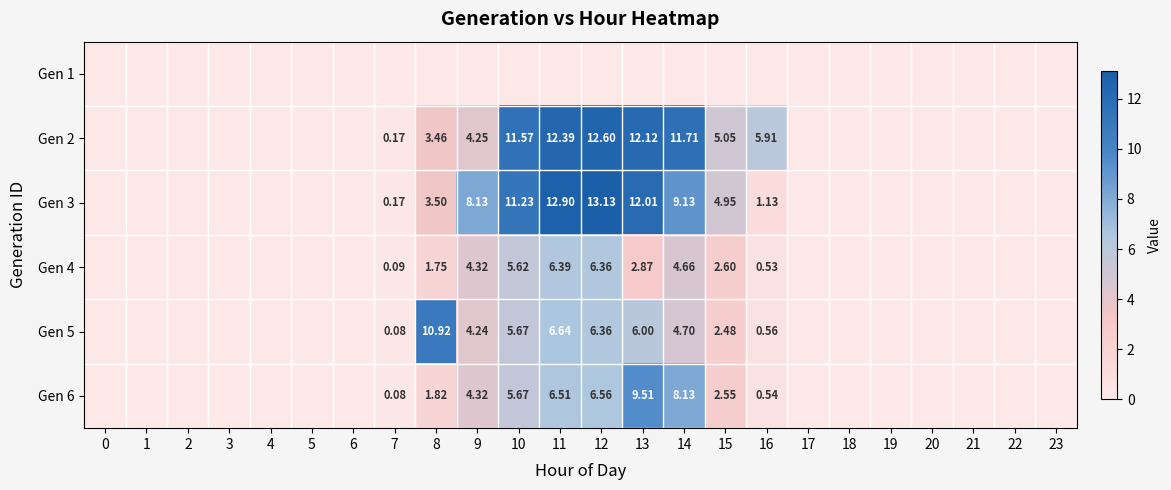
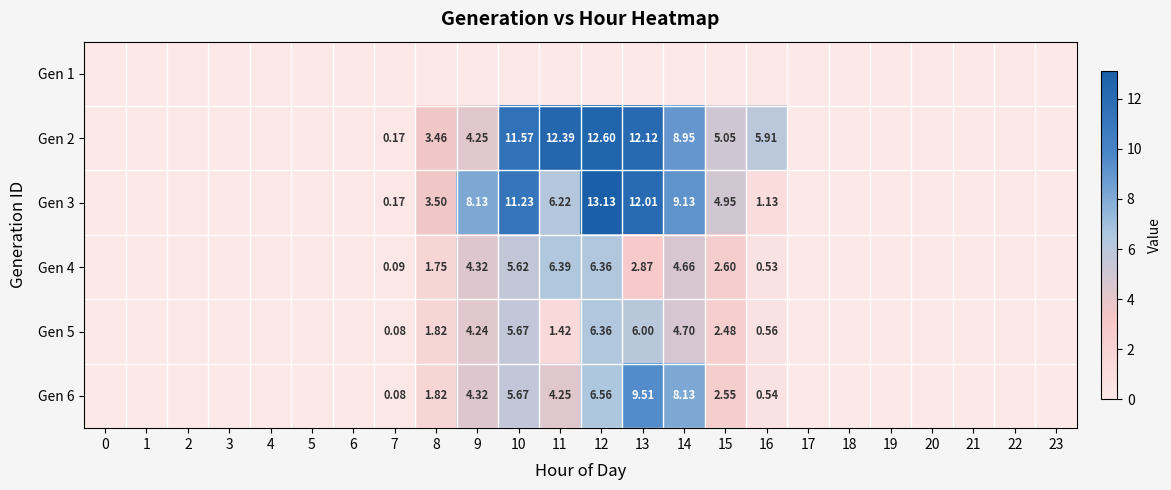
  {
    "Gen 2": {
      "7": 0.17,
      "8": 3.46,
      "9": 4.25,
      "10": 11.57,
      "11": 12.39,
      "12": 12.60,
      "13": 12.12,
-     "14": 11.71,
+     "14": 8.95,
      "15": 5.05,
      "16": 5.91
    },
    "Gen 3": {
      "7": 0.17,
      "8": 3.50,
      "9": 8.13,
      "10": 11.23,
-     "11": 12.90,
+     "11": 6.22,
      "12": 13.13,
      "13": 12.01,
      "14": 9.13,
      "15": 4.95,
      "16": 1.13
    },
    "Gen 4": {
      "7": 0.09,
      "8": 1.75,
      "9": 4.32,
      "10": 5.62,
      "11": 6.39,
      "12": 6.36,
      "13": 2.87,
      "14": 4.66,
      "15": 2.60,
      "16": 0.53
    },
    "Gen 5": {
      "7": 0.08,
-     "8": 10.92,
+     "8": 1.82,
      "9": 4.24,
      "10": 5.67,
-     "11": 6.64,
+     "11": 1.42,
      "12": 6.36,
      "13": 6.00,
      "14": 4.70,
      "15": 2.48,
      "16": 0.56
    },
    "Gen 6": {
      "7": 0.08,
      "8": 1.82,
      "9": 4.32,
      "10": 5.67,
-     "11": 6.51,
+     "11": 4.25,
      "12": 6.56,
      "13": 9.51,
      "14": 8.13,
      "15": 2.55,
      "16": 0.54
    }
  }
